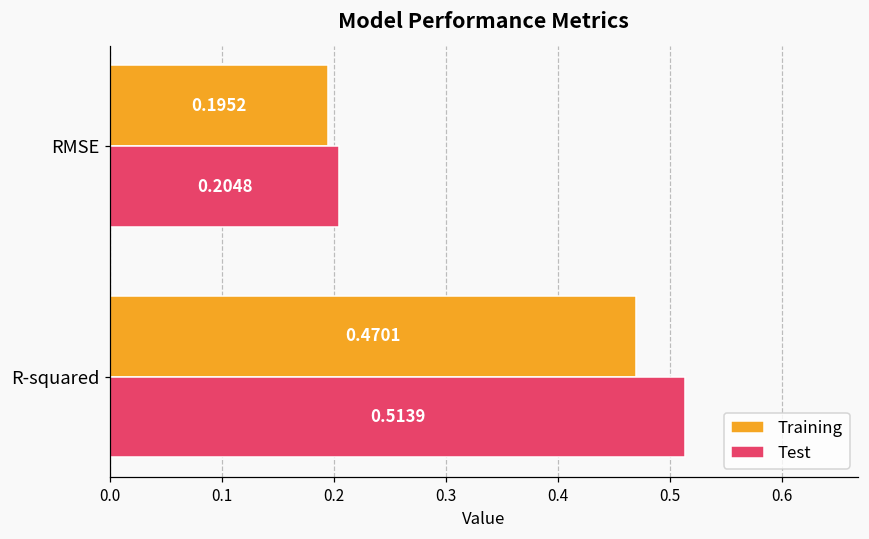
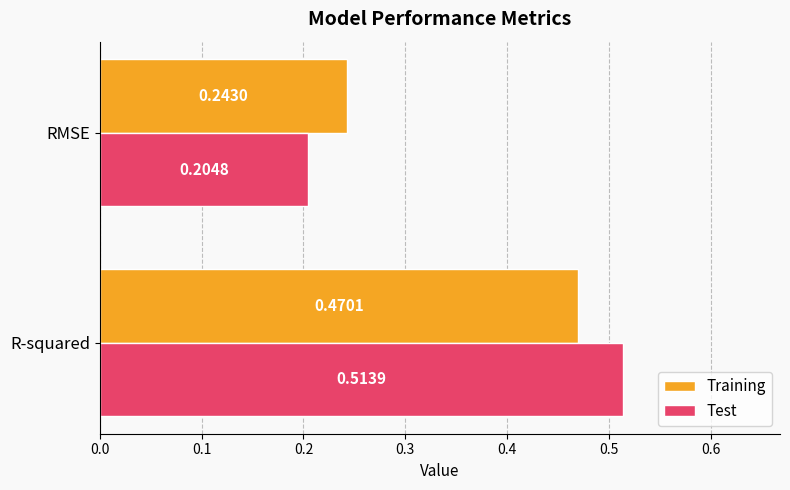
  {
    "Training": {
-     "RMSE": 0.1952,
+     "RMSE": 0.2430,
      "R-squared": 0.4701
    },
    "Test": {
      "RMSE": 0.2048,
      "R-squared": 0.5139
    }
  }
